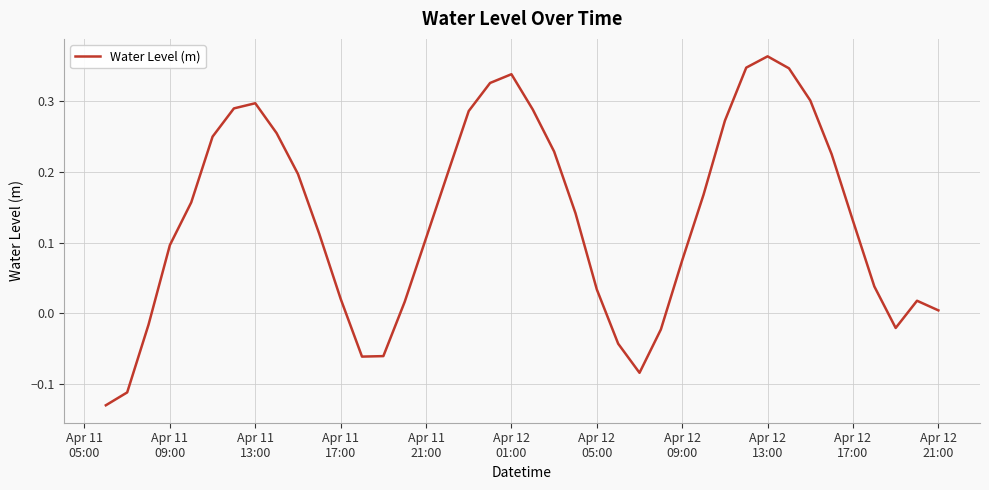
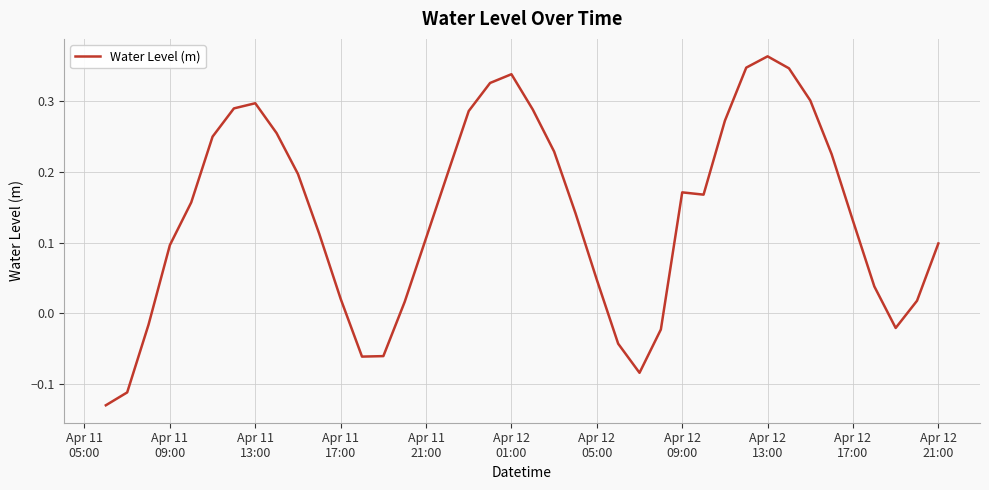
  {
    "Apr 11 09:00": 0.10,
    "Apr 11 13:00": 0.30,
    "Apr 11 17:00": 0.02,
    "Apr 11 21:00": 0.11,
    "Apr 12 01:00": 0.34,
-   "Apr 12 05:00": 0.03,
-   "Apr 12 09:00": 0.08,
+   "Apr 12 05:00": 0.05,
+   "Apr 12 09:00": 0.17,
    "Apr 12 13:00": 0.36,
    "Apr 12 17:00": 0.13,
-   "Apr 12 21:00": 0.00
+   "Apr 12 21:00": 0.10
  }
